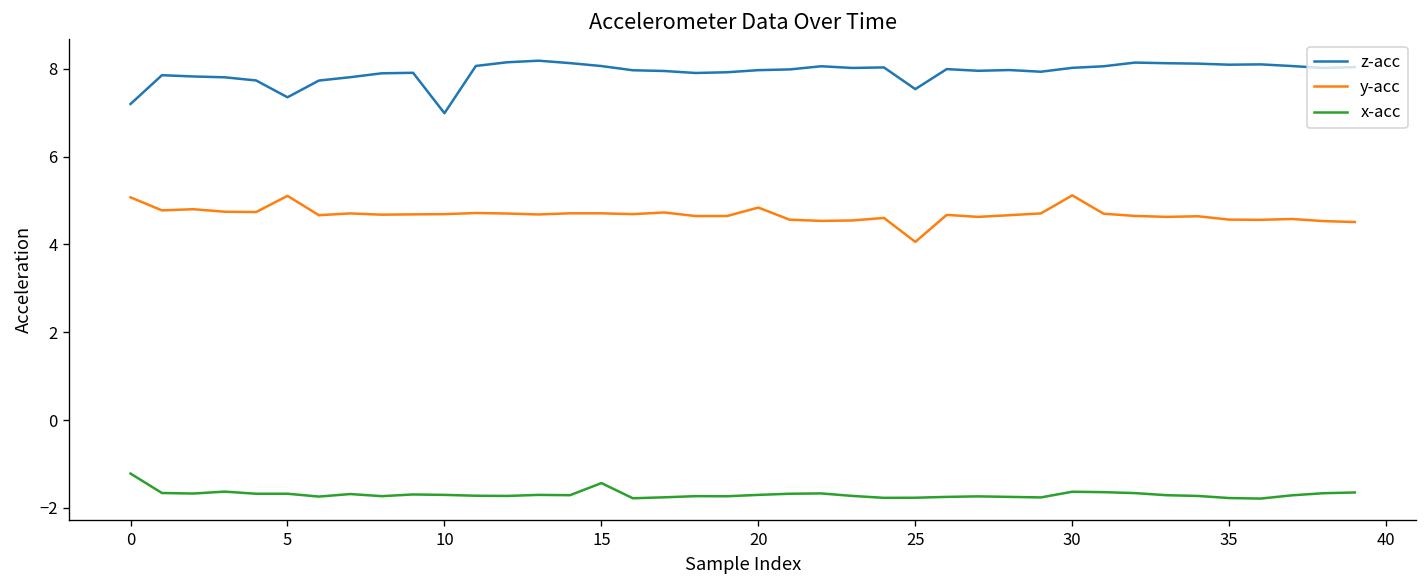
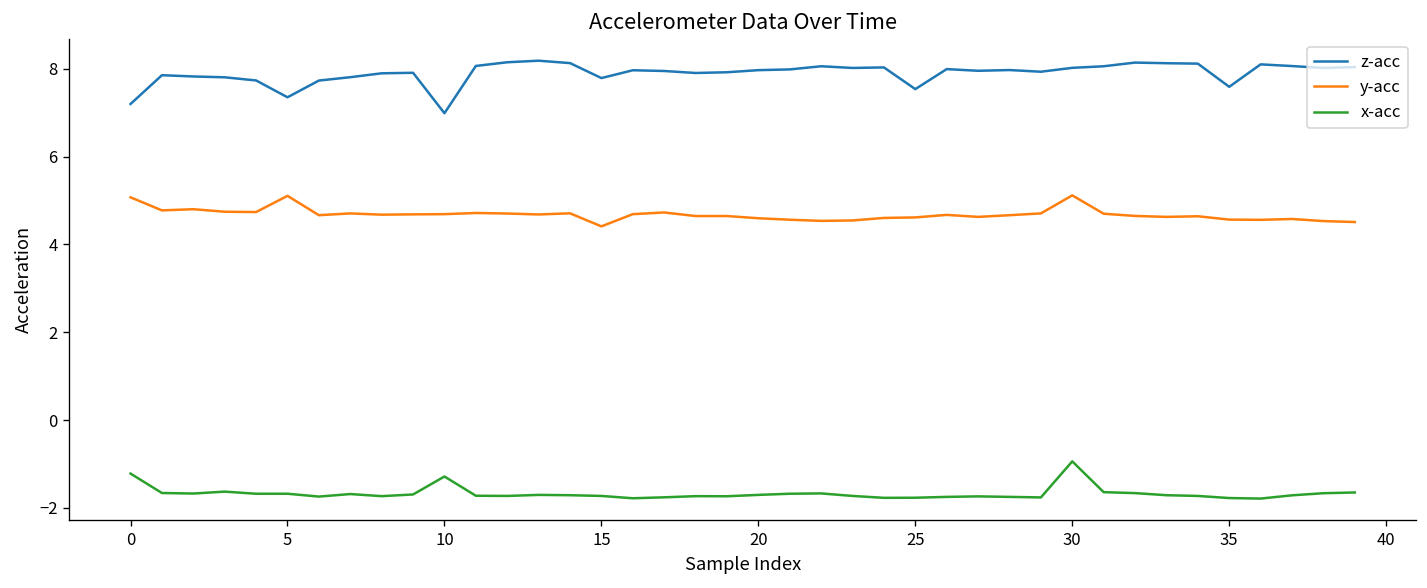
  {
    "z-acc": {
      "0": 7.2,
      "5": 7.4,
      "10": 7.0,
-     "15": 8.1,
+     "15": 7.8,
      "20": 8.0,
      "25": 7.5,
      "30": 8.0,
-     "35": 8.1
+     "35": 7.6
    },
    "y-acc": {
      "0": 5.1,
      "5": 5.1,
      "10": 4.7,
-     "15": 4.7,
-     "20": 4.8,
-     "25": 4.1,
+     "15": 4.4,
+     "20": 4.6,
+     "25": 4.6,
      "30": 5.1,
      "35": 4.6
    },
    "x-acc": {
      "0": -1.2,
      "5": -1.7,
-     "10": -1.7,
-     "15": -1.4,
+     "10": -1.3,
+     "15": -1.7,
      "20": -1.7,
      "25": -1.8,
-     "30": -1.6,
+     "30": -0.9,
      "35": -1.8
    }
  }
